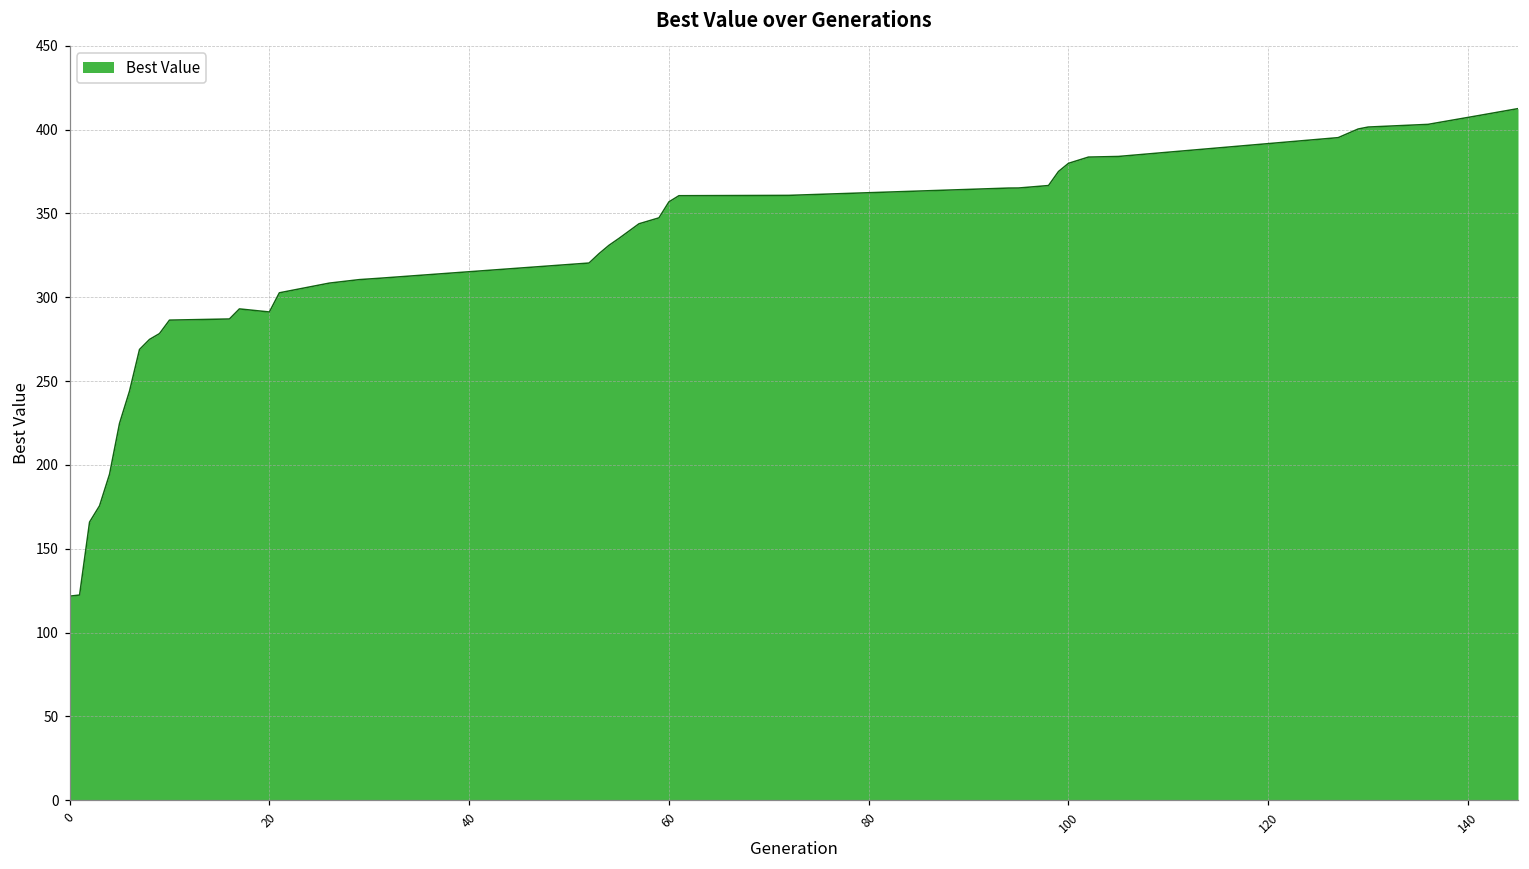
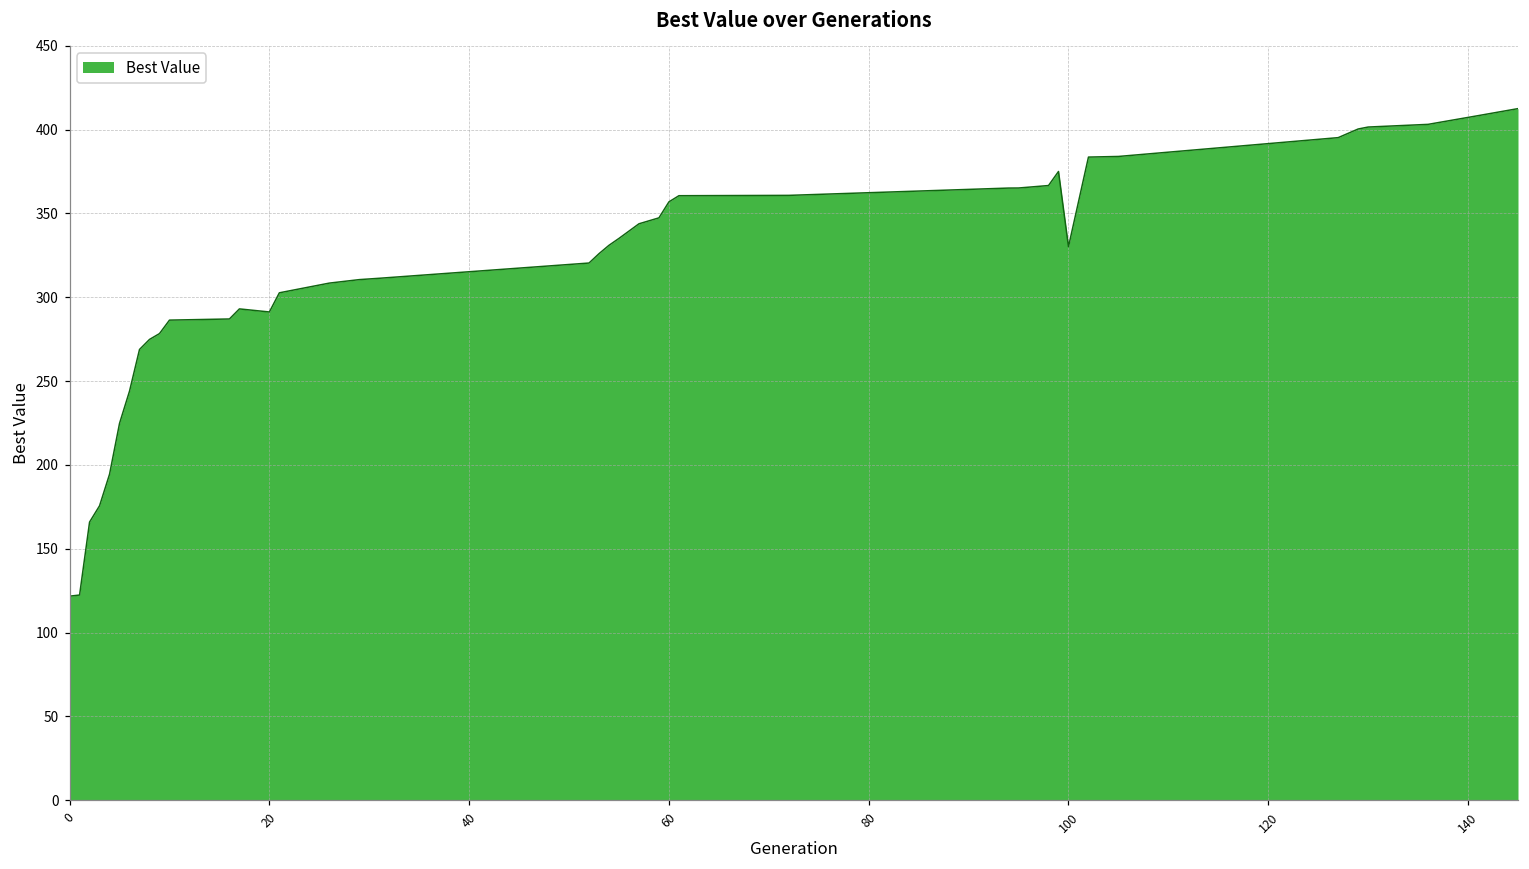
  {
    "0": 122,
    "20": 291,
    "60": 357,
-   "100": 380
+   "100": 330
  }
